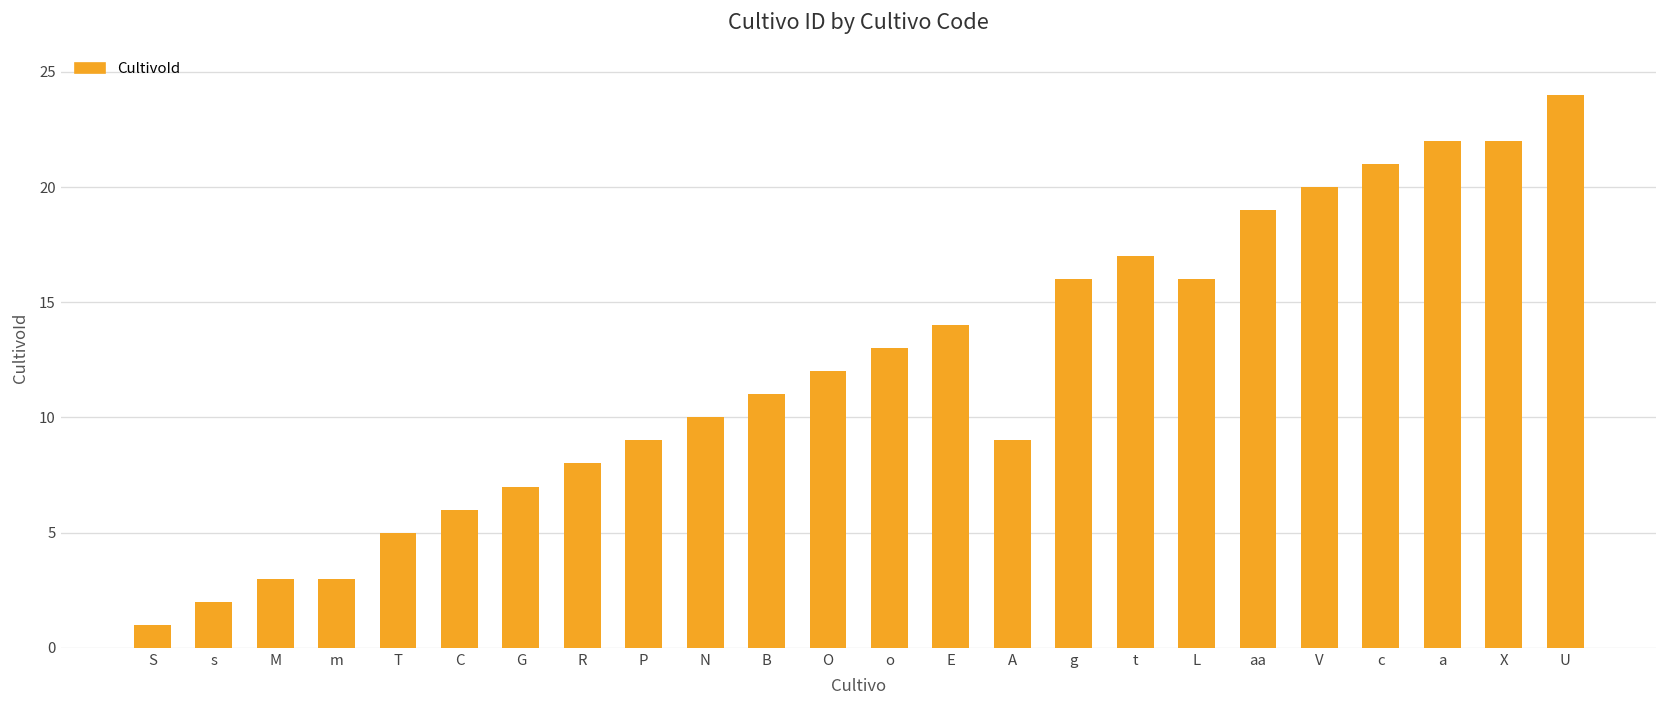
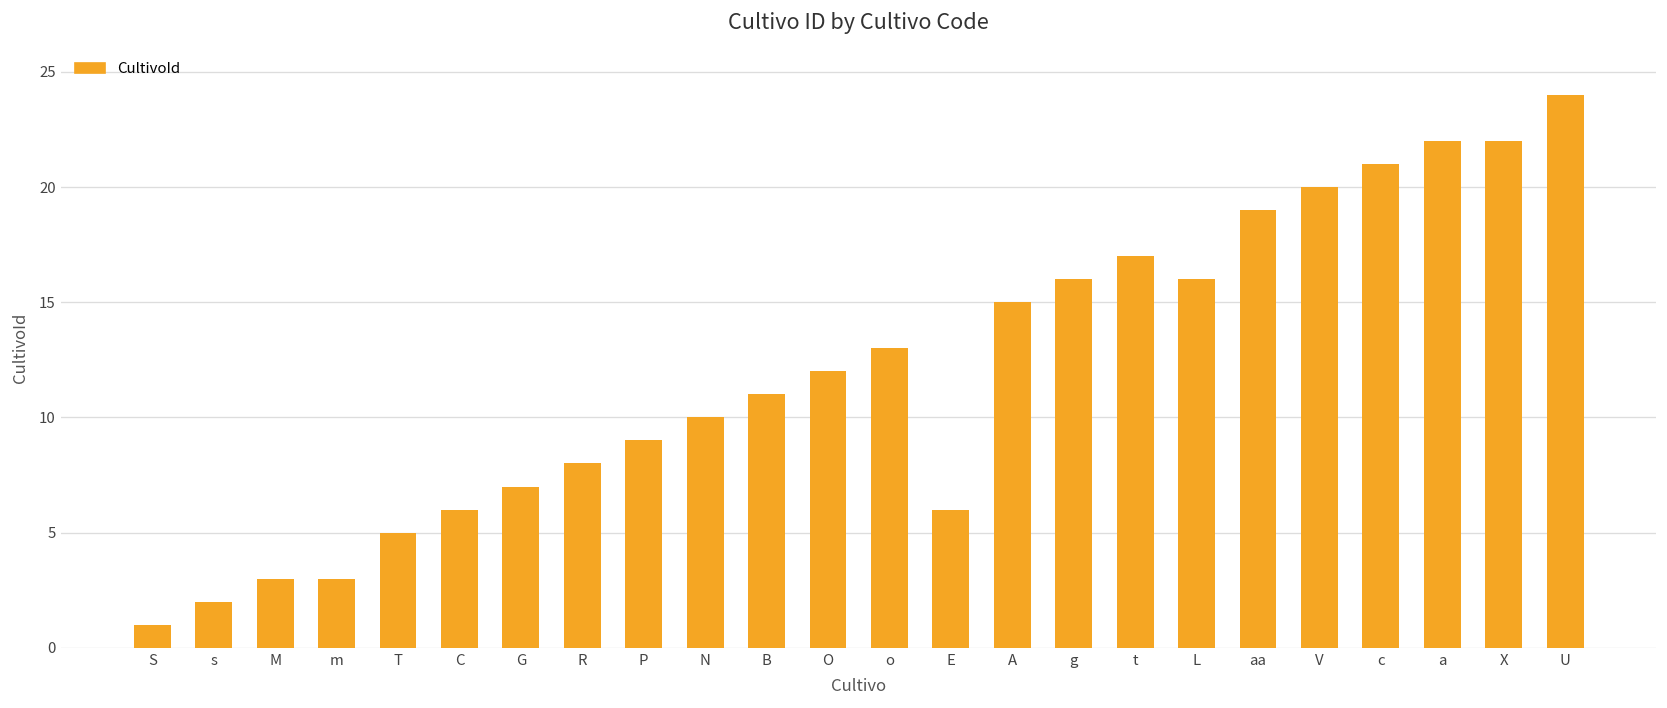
  {
    "S": 1,
    "s": 2,
    "M": 3,
    "m": 3,
    "T": 5,
    "C": 6,
    "G": 7,
    "R": 8,
    "P": 9,
    "N": 10,
    "B": 11,
    "O": 12,
    "o": 13,
-   "E": 14,
-   "A": 9,
+   "E": 6,
+   "A": 15,
    "g": 16,
    "t": 17,
    "L": 16,
    "aa": 19,
    "V": 20,
    "c": 21,
    "a": 22,
    "X": 22,
    "U": 24
  }
